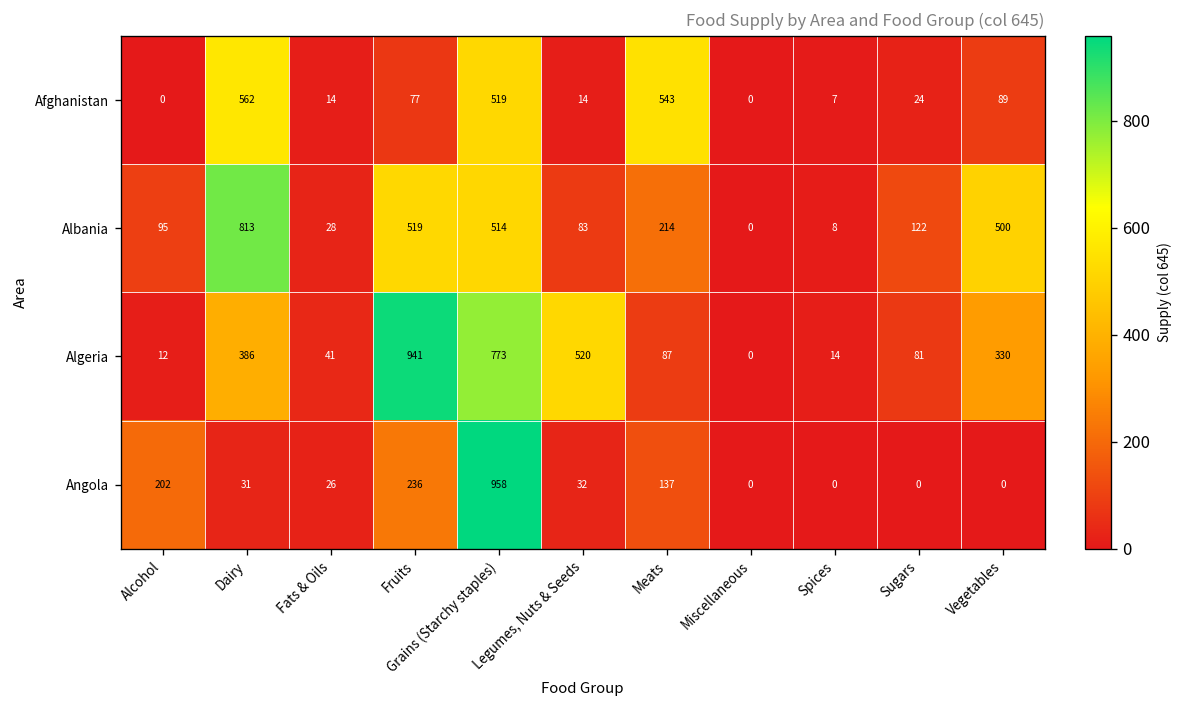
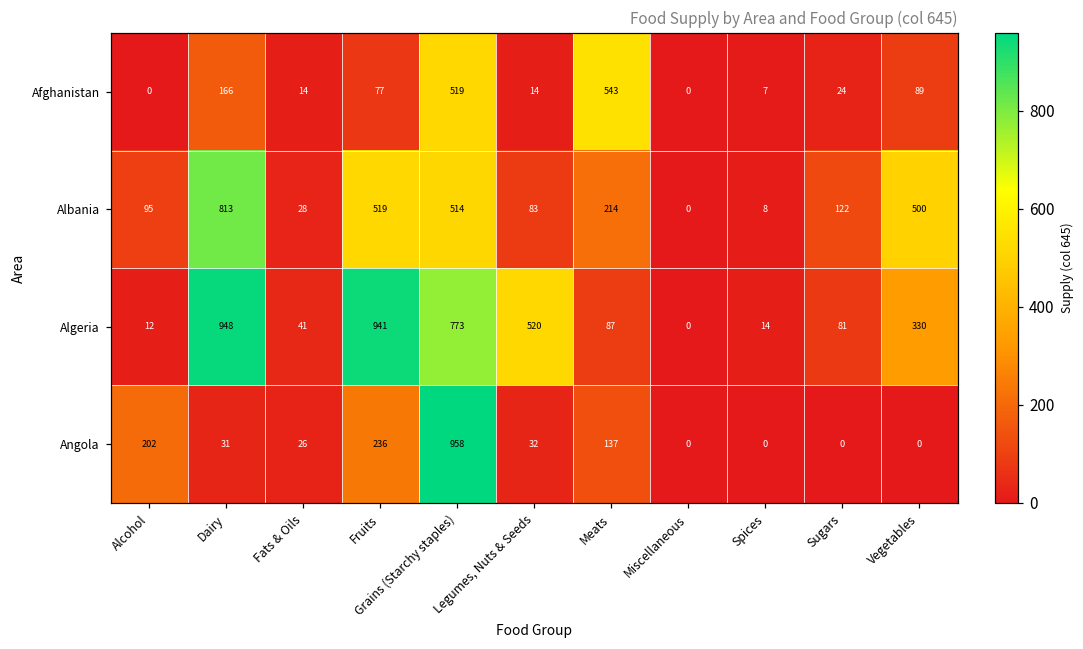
  {
    "Afghanistan": {
      "Alcohol": 0,
-     "Dairy": 562,
+     "Dairy": 166,
      "Fats & Oils": 14,
      "Fruits": 77,
      "Grains (Starchy staples)": 519,
      "Legumes, Nuts & Seeds": 14,
      "Meats": 543,
      "Miscellaneous": 0,
      "Spices": 7,
      "Sugars": 24,
      "Vegetables": 89
    },
    "Albania": {
      "Alcohol": 95,
      "Dairy": 813,
      "Fats & Oils": 28,
      "Fruits": 519,
      "Grains (Starchy staples)": 514,
      "Legumes, Nuts & Seeds": 83,
      "Meats": 214,
      "Miscellaneous": 0,
      "Spices": 8,
      "Sugars": 122,
      "Vegetables": 500
    },
    "Algeria": {
      "Alcohol": 12,
-     "Dairy": 386,
+     "Dairy": 948,
      "Fats & Oils": 41,
      "Fruits": 941,
      "Grains (Starchy staples)": 773,
      "Legumes, Nuts & Seeds": 520,
      "Meats": 87,
      "Miscellaneous": 0,
      "Spices": 14,
      "Sugars": 81,
      "Vegetables": 330
    },
    "Angola": {
      "Alcohol": 202,
      "Dairy": 31,
      "Fats & Oils": 26,
      "Fruits": 236,
      "Grains (Starchy staples)": 958,
      "Legumes, Nuts & Seeds": 32,
      "Meats": 137,
      "Miscellaneous": 0,
      "Spices": 0,
      "Sugars": 0,
      "Vegetables": 0
    }
  }
